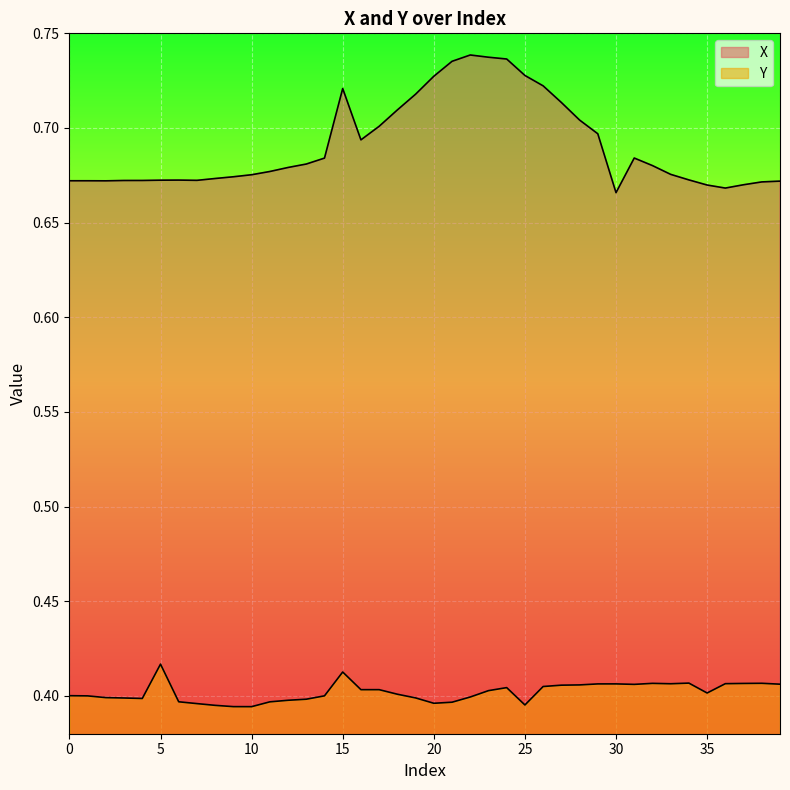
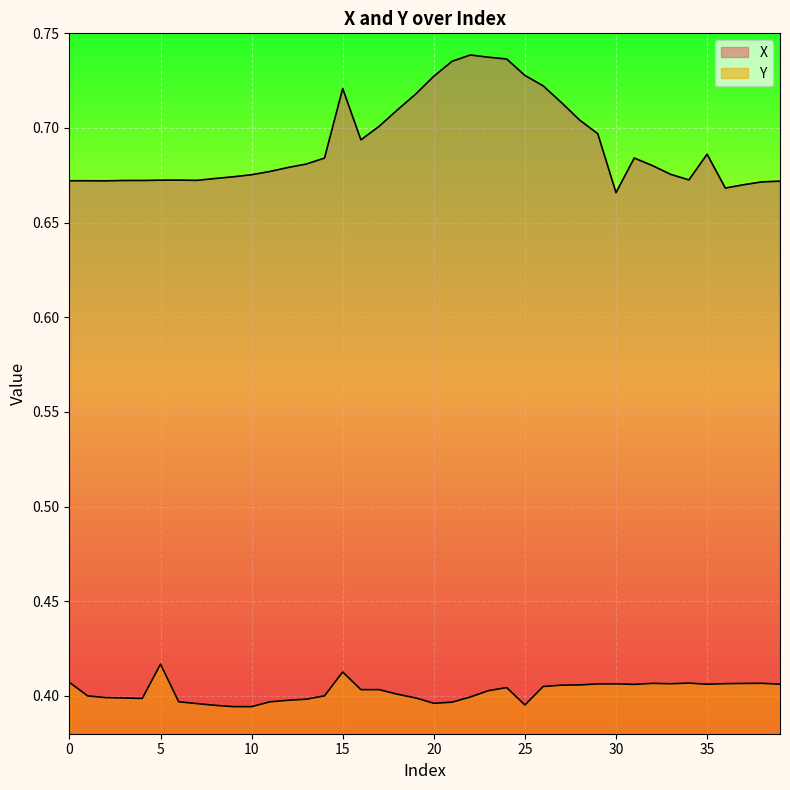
  {
    "X": {
      "0": 0.672,
      "5": 0.672,
      "10": 0.675,
      "15": 0.721,
      "20": 0.727,
      "25": 0.728,
      "30": 0.666,
-     "35": 0.670
+     "35": 0.686
    },
    "Y": {
-     "0": 0.400,
+     "0": 0.407,
      "5": 0.417,
      "10": 0.394,
      "15": 0.413,
      "20": 0.396,
      "25": 0.395,
      "30": 0.406,
-     "35": 0.402
+     "35": 0.406
    }
  }
